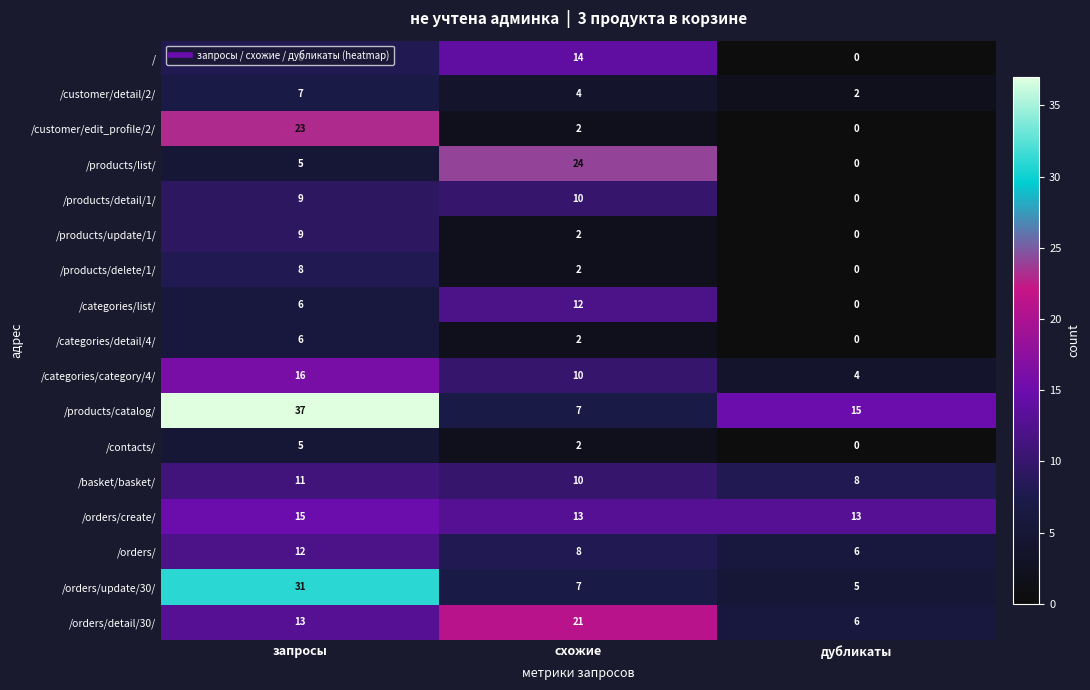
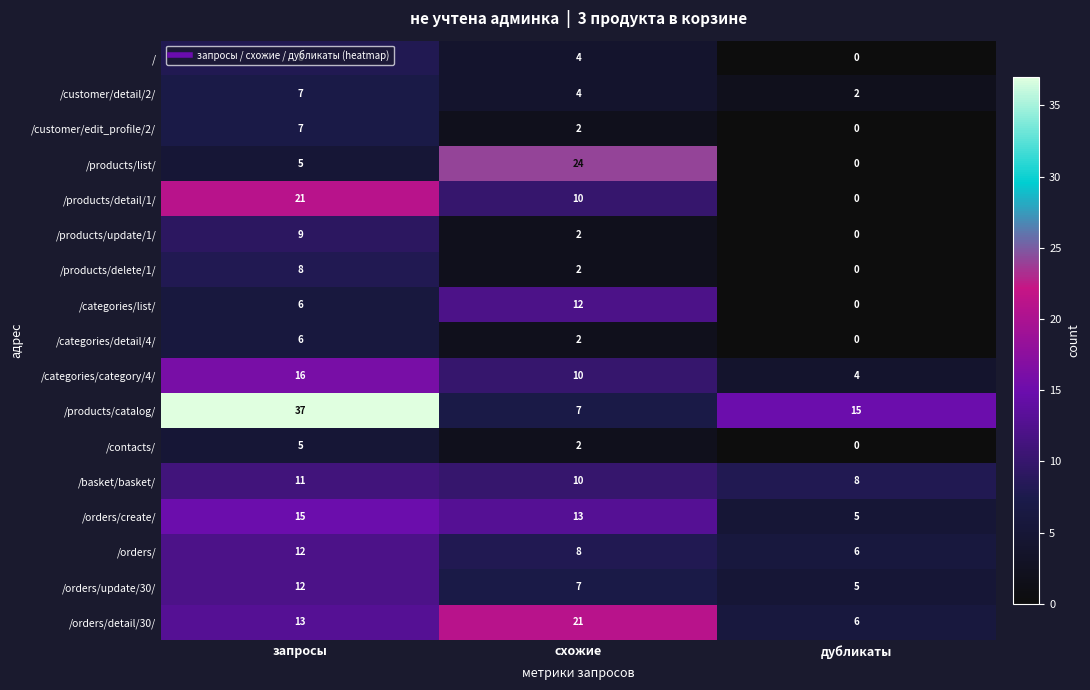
  {
    "/": {
-     "схожие": 14,
+     "схожие": 4,
      "дубликаты": 0
    },
    "/customer/detail/2/": {
      "запросы": 7,
      "схожие": 4,
      "дубликаты": 2
    },
    "/customer/edit_profile/2/": {
-     "запросы": 23,
+     "запросы": 7,
      "схожие": 2,
      "дубликаты": 0
    },
    "/products/list/": {
      "запросы": 5,
      "схожие": 24,
      "дубликаты": 0
    },
    "/products/detail/1/": {
-     "запросы": 9,
+     "запросы": 21,
      "схожие": 10,
      "дубликаты": 0
    },
    "/products/update/1/": {
      "запросы": 9,
      "схожие": 2,
      "дубликаты": 0
    },
    "/products/delete/1/": {
      "запросы": 8,
      "схожие": 2,
      "дубликаты": 0
    },
    "/categories/list/": {
      "запросы": 6,
      "схожие": 12,
      "дубликаты": 0
    },
    "/categories/detail/4/": {
      "запросы": 6,
      "схожие": 2,
      "дубликаты": 0
    },
    "/categories/category/4/": {
      "запросы": 16,
      "схожие": 10,
      "дубликаты": 4
    },
    "/products/catalog/": {
      "запросы": 37,
      "схожие": 7,
      "дубликаты": 15
    },
    "/contacts/": {
      "запросы": 5,
      "схожие": 2,
      "дубликаты": 0
    },
    "/basket/basket/": {
      "запросы": 11,
      "схожие": 10,
      "дубликаты": 8
    },
    "/orders/create/": {
      "запросы": 15,
      "схожие": 13,
-     "дубликаты": 13
+     "дубликаты": 5
    },
    "/orders/": {
      "запросы": 12,
      "схожие": 8,
      "дубликаты": 6
    },
    "/orders/update/30/": {
-     "запросы": 31,
+     "запросы": 12,
      "схожие": 7,
      "дубликаты": 5
    },
    "/orders/detail/30/": {
      "запросы": 13,
      "схожие": 21,
      "дубликаты": 6
    }
  }
